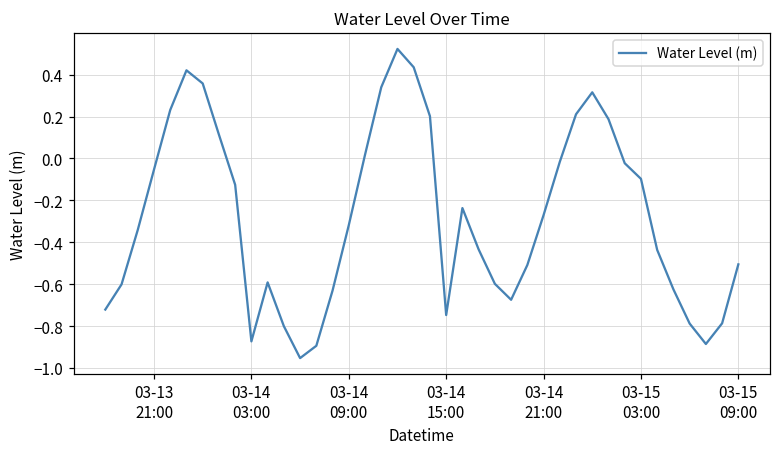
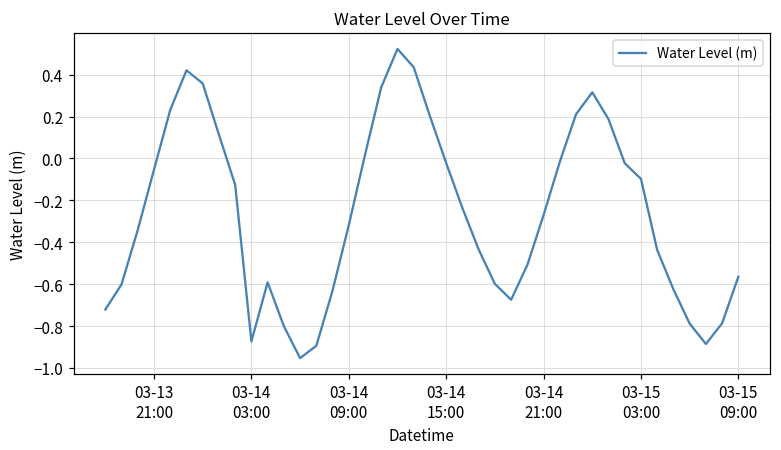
  {
    "03-13 21:00": -0.05,
    "03-14 03:00": -0.87,
    "03-14 09:00": -0.32,
-   "03-14 15:00": -0.75,
+   "03-14 15:00": -0.02,
    "03-14 21:00": -0.27,
    "03-15 03:00": -0.10,
-   "03-15 09:00": -0.51
+   "03-15 09:00": -0.56
  }
